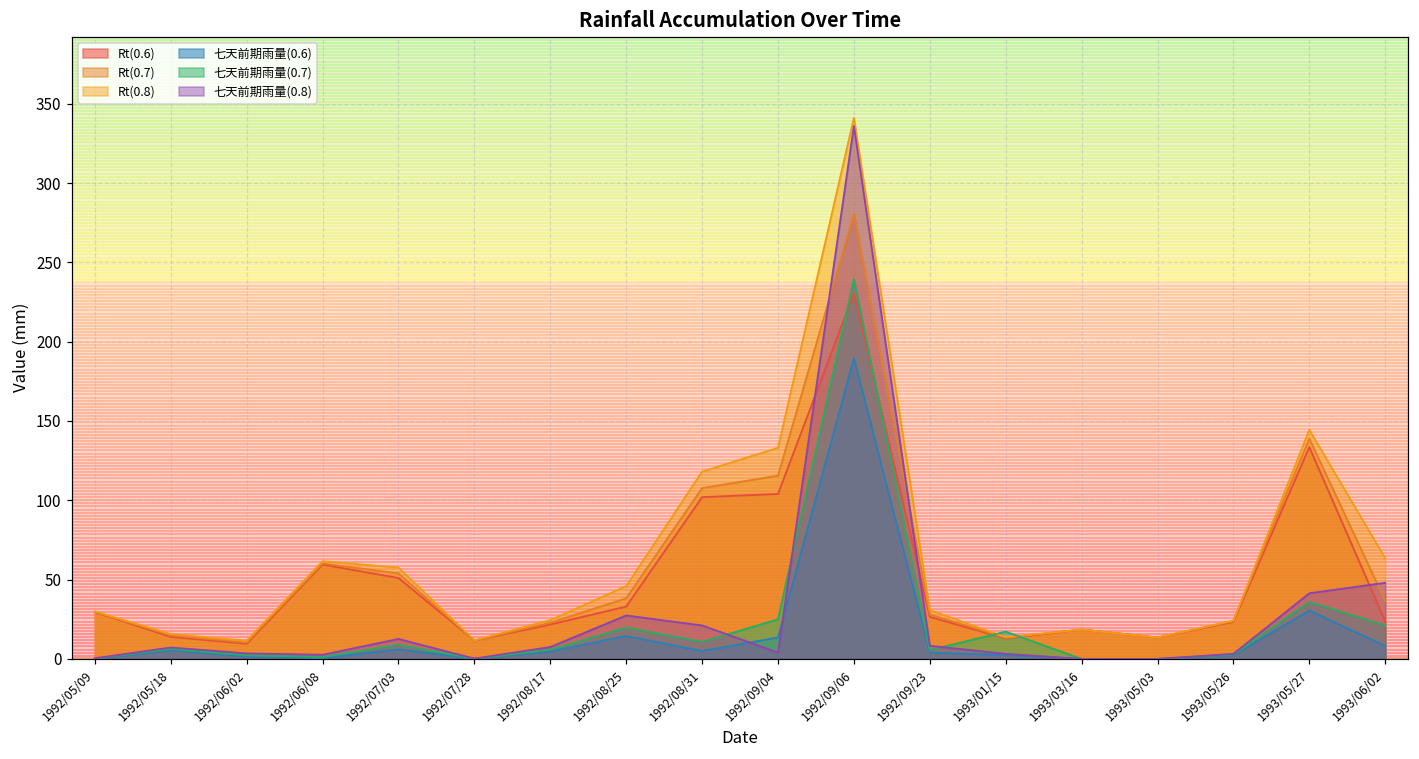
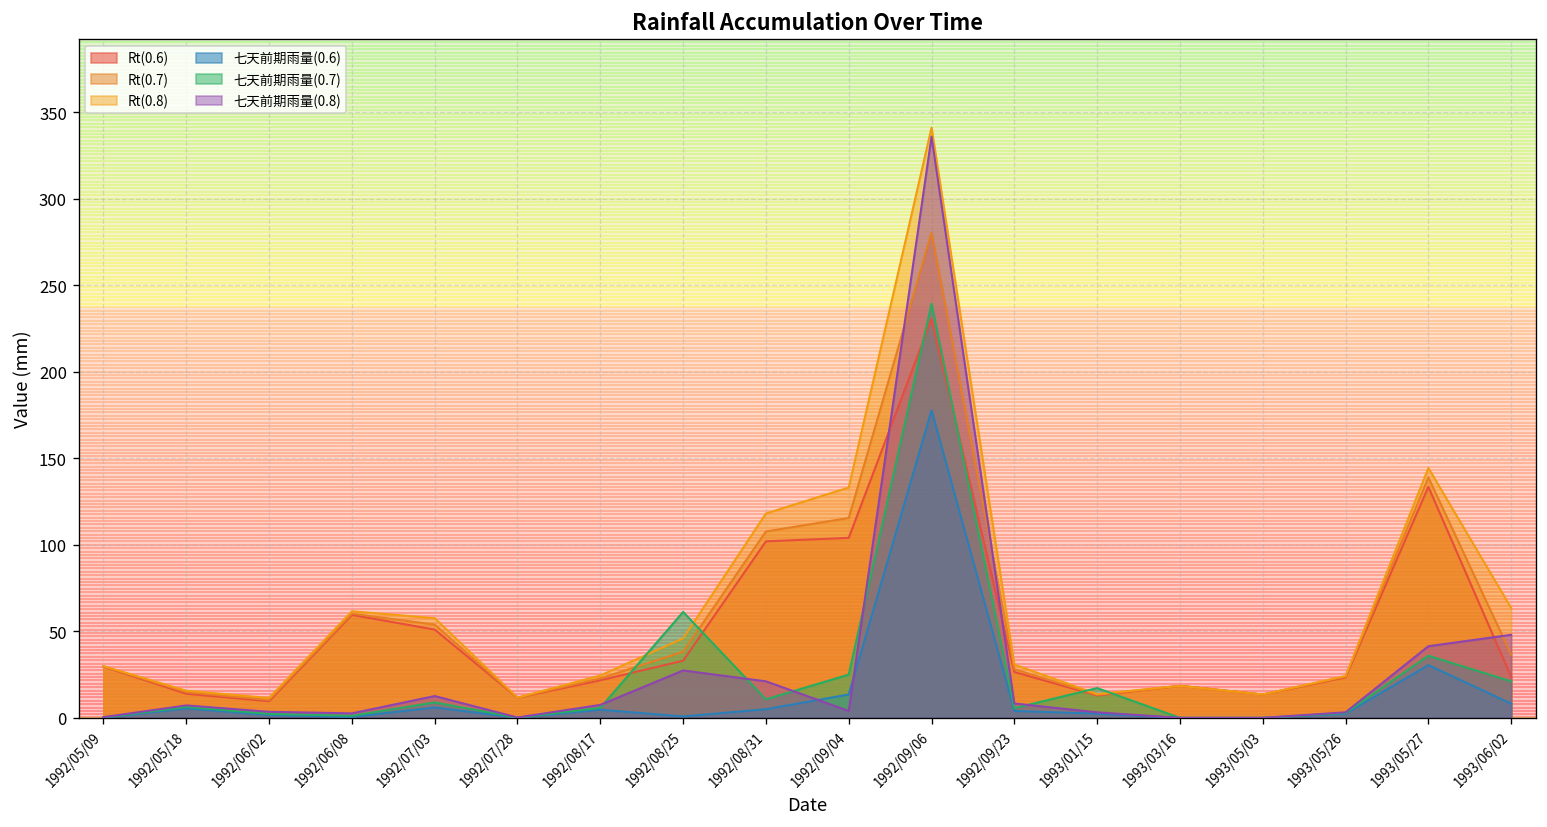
  {
    "七天前期雨量(0.6)": {
      "1992/07/03": 6,
-     "1992/08/25": 15,
+     "1992/08/25": 1,
      "1992/08/31": 5,
      "1992/09/04": 14,
-     "1992/09/06": 190,
+     "1992/09/06": 178,
      "1993/05/27": 31,
      "1993/06/02": 8
    },
    "七天前期雨量(0.7)": {
      "1992/07/03": 9,
-     "1992/08/25": 20,
+     "1992/08/25": 61,
      "1992/08/31": 11,
      "1992/09/04": 25,
      "1992/09/06": 239,
      "1993/01/15": 17,
      "1993/05/27": 36,
      "1993/06/02": 21
    },
    "七天前期雨量(0.8)": {
      "1992/07/03": 13,
      "1992/08/25": 27,
      "1992/08/31": 21,
      "1992/09/04": 4,
      "1992/09/06": 336,
      "1992/09/23": 8,
      "1993/05/27": 41,
      "1993/06/02": 48
    }
  }
